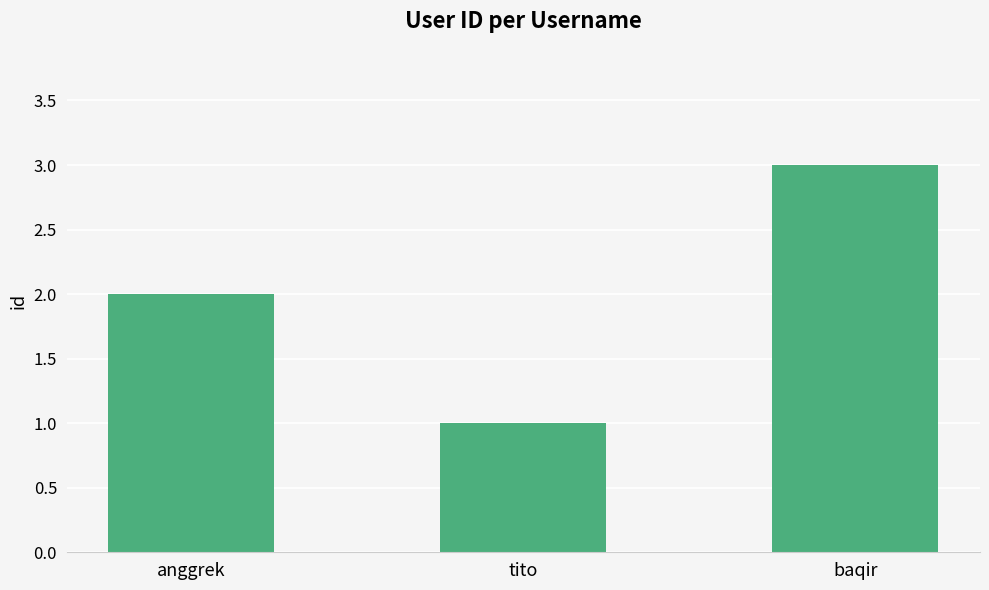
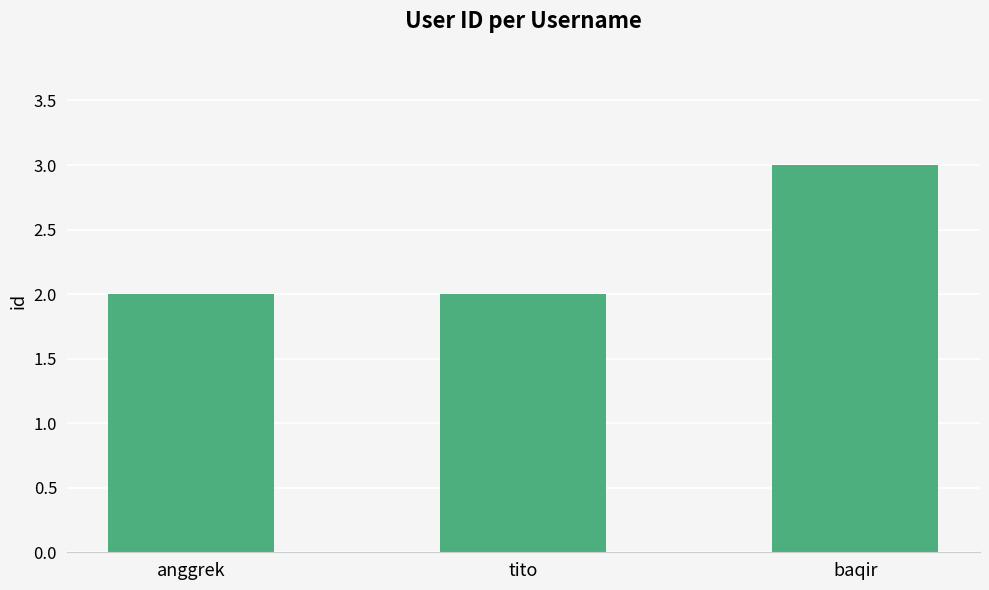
  {
    "anggrek": 2,
-   "tito": 1,
+   "tito": 2,
    "baqir": 3
  }
